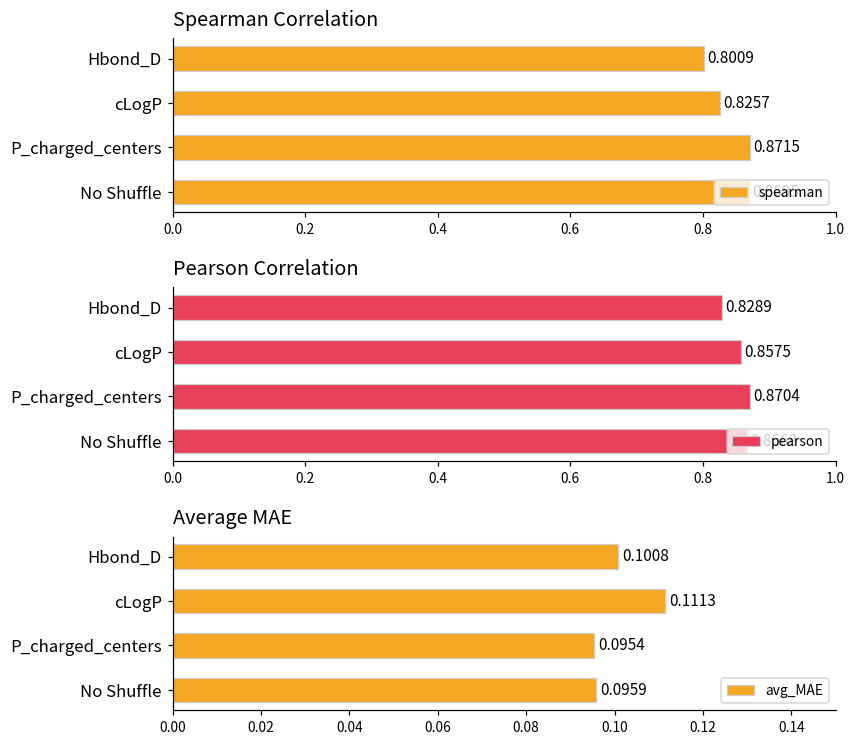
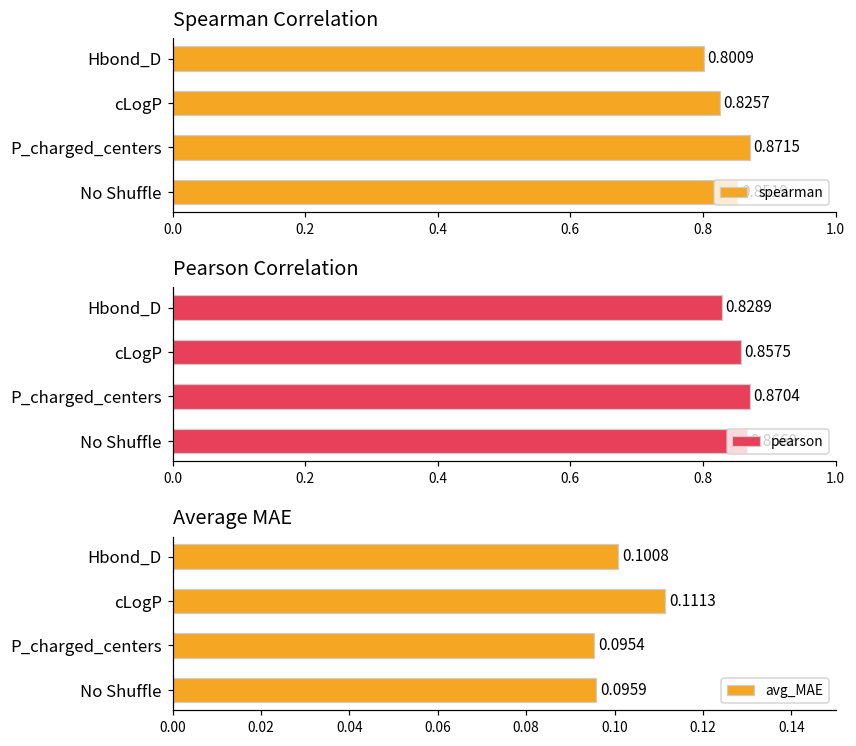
  {
    "Spearman Correlation": {
      "Hbond_D": 0.8009,
      "cLogP": 0.8257,
      "P_charged_centers": 0.8715,
-     "No Shuffle": 0.8695
+     "No Shuffle": 0.8519
    },
    "Pearson Correlation": {
      "Hbond_D": 0.8289,
      "cLogP": 0.8575,
      "P_charged_centers": 0.8704
    },
    "Average MAE": {
      "Hbond_D": 0.1008,
      "cLogP": 0.1113,
      "P_charged_centers": 0.0954,
      "No Shuffle": 0.0959
    }
  }
